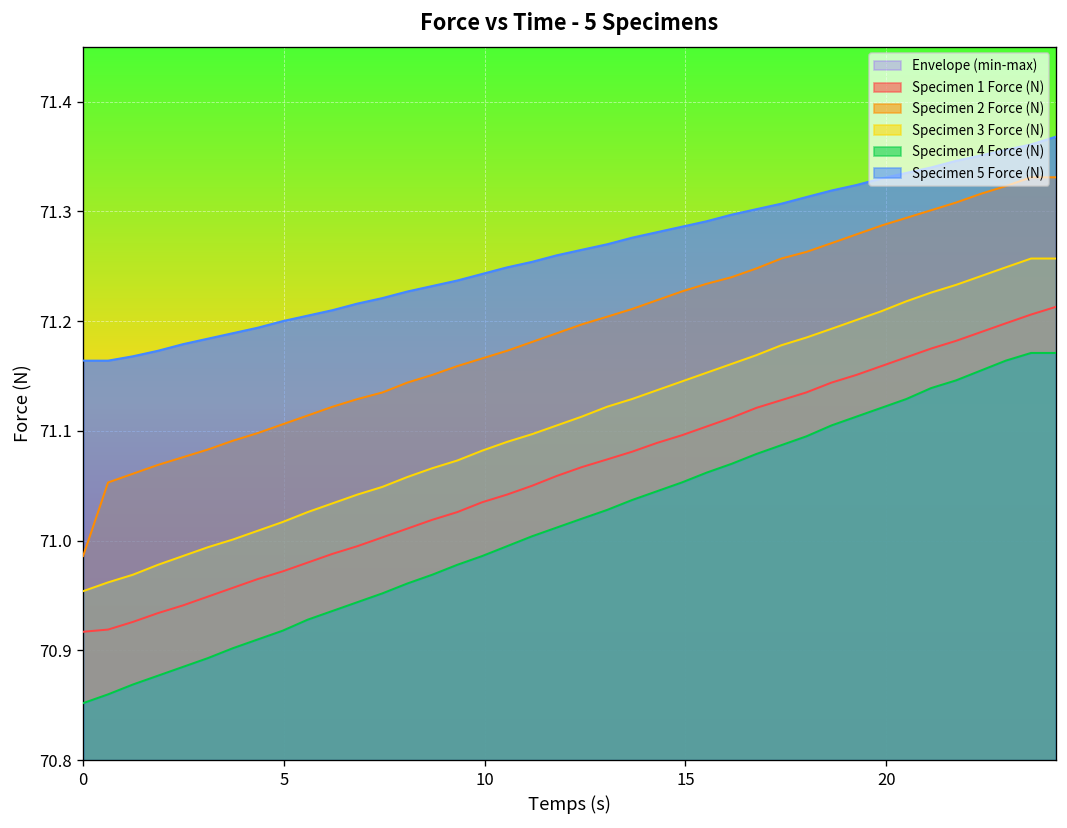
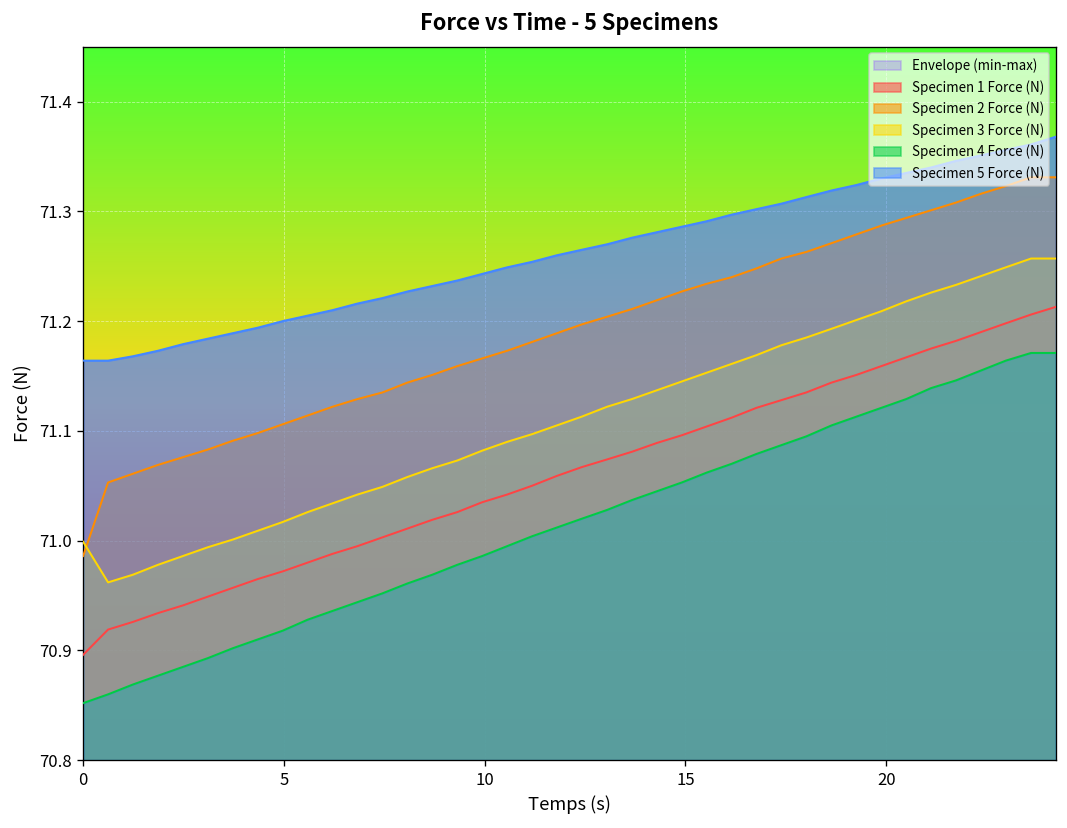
  {
    "Specimen 1 Force (N)": {
-     "0": 70.92
+     "0": 70.90
    },
    "Specimen 2 Force (N)": {
      "0": 70.99
    },
    "Specimen 3 Force (N)": {
-     "0": 70.95
+     "0": 71.00
    },
    "Specimen 4 Force (N)": {
      "0": 70.85
    },
    "Specimen 5 Force (N)": {
      "0": 71.16
    }
  }
